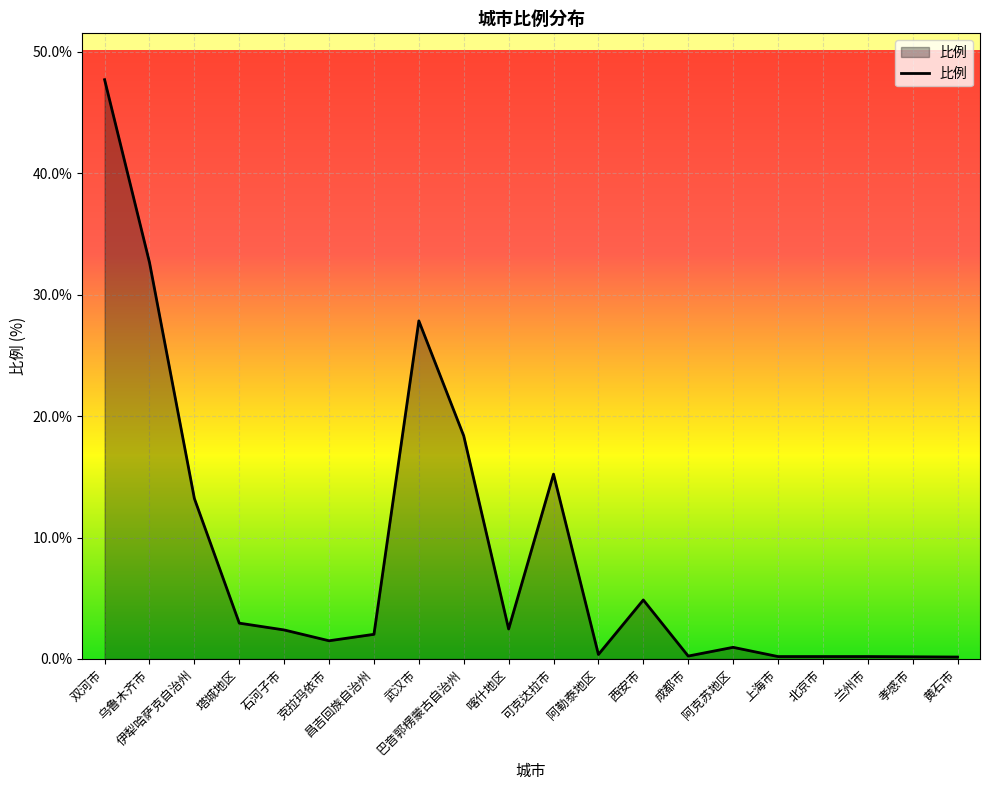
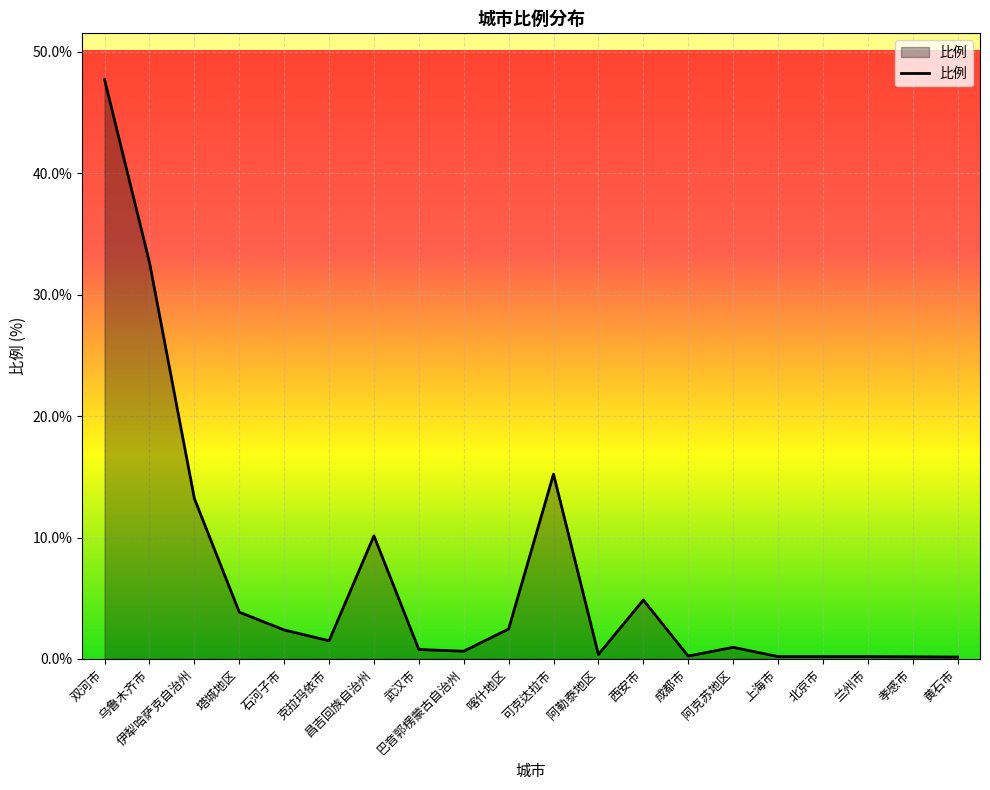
  {
    "双河市": "47.7%",
    "乌鲁木齐市": "32.7%",
    "伊犁哈萨克自治州": "13.2%",
-   "塔城地区": "3.0%",
+   "塔城地区": "3.9%",
    "石河子市": "2.4%",
    "克拉玛依市": "1.5%",
-   "昌吉回族自治州": "2.0%",
-   "武汉市": "27.8%",
-   "巴音郭楞蒙古自治州": "18.4%",
+   "昌吉回族自治州": "10.1%",
+   "武汉市": "0.8%",
+   "巴音郭楞蒙古自治州": "0.6%",
    "喀什地区": "2.5%",
    "可克达拉市": "15.2%",
    "阿勒泰地区": "0.4%",
    "西安市": "4.9%",
    "成都市": "0.2%",
    "阿克苏地区": "1.0%",
    "上海市": "0.2%",
    "北京市": "0.2%",
    "兰州市": "0.2%",
    "孝感市": "0.2%",
    "黄石市": "0.2%"
  }
